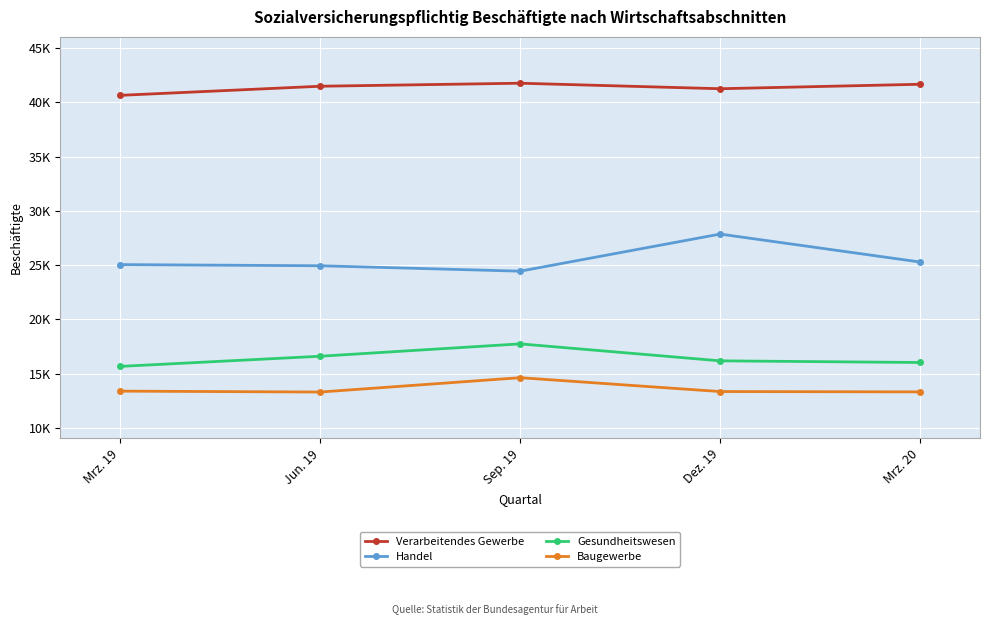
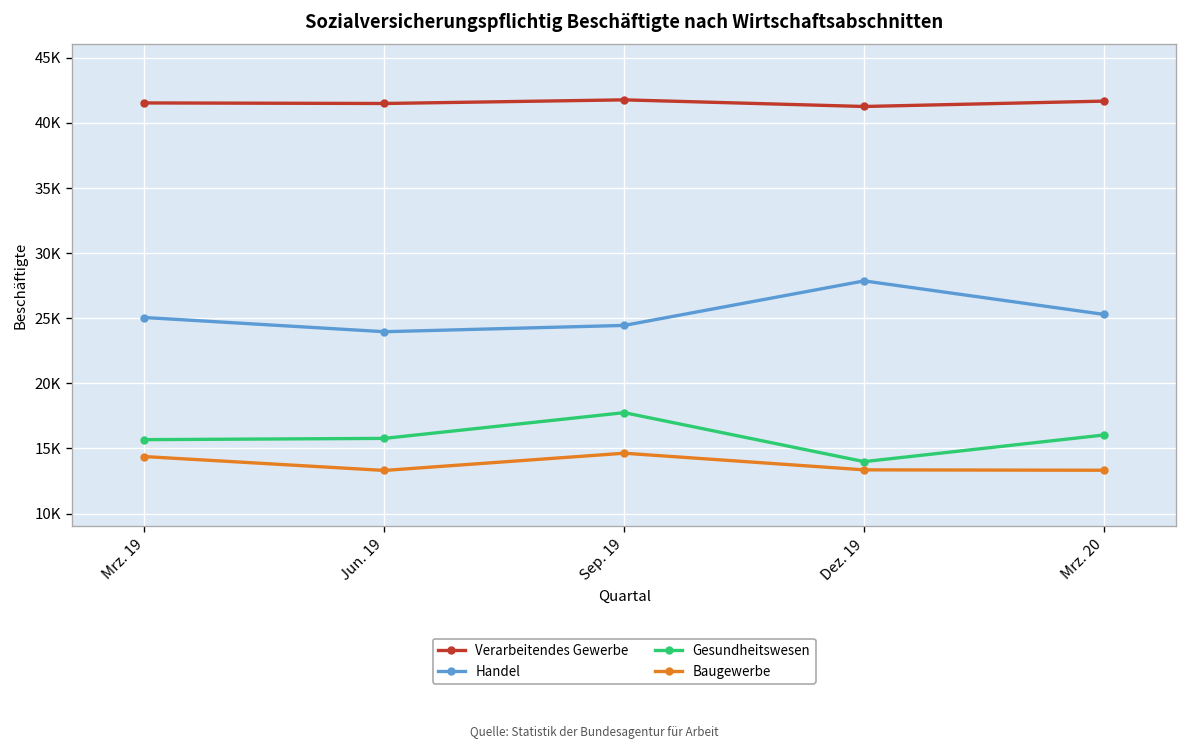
  {
    "Verarbeitendes Gewerbe": {
-     "Mrz. 19": 40700,
+     "Mrz. 19": 41500,
      "Jun. 19": 41500,
      "Sep. 19": 41800,
      "Dez. 19": 41300,
      "Mrz. 20": 41700
    },
    "Handel": {
      "Mrz. 19": 25100,
-     "Jun. 19": 24900,
+     "Jun. 19": 24000,
      "Sep. 19": 24500,
      "Dez. 19": 27900,
      "Mrz. 20": 25300
    },
    "Gesundheitswesen": {
      "Mrz. 19": 15700,
-     "Jun. 19": 16600,
+     "Jun. 19": 15800,
      "Sep. 19": 17800,
-     "Dez. 19": 16200,
+     "Dez. 19": 14000,
      "Mrz. 20": 16000
    },
    "Baugewerbe": {
-     "Mrz. 19": 13400,
+     "Mrz. 19": 14400,
      "Jun. 19": 13300,
      "Sep. 19": 14600,
      "Dez. 19": 13400,
      "Mrz. 20": 13300
    }
  }
